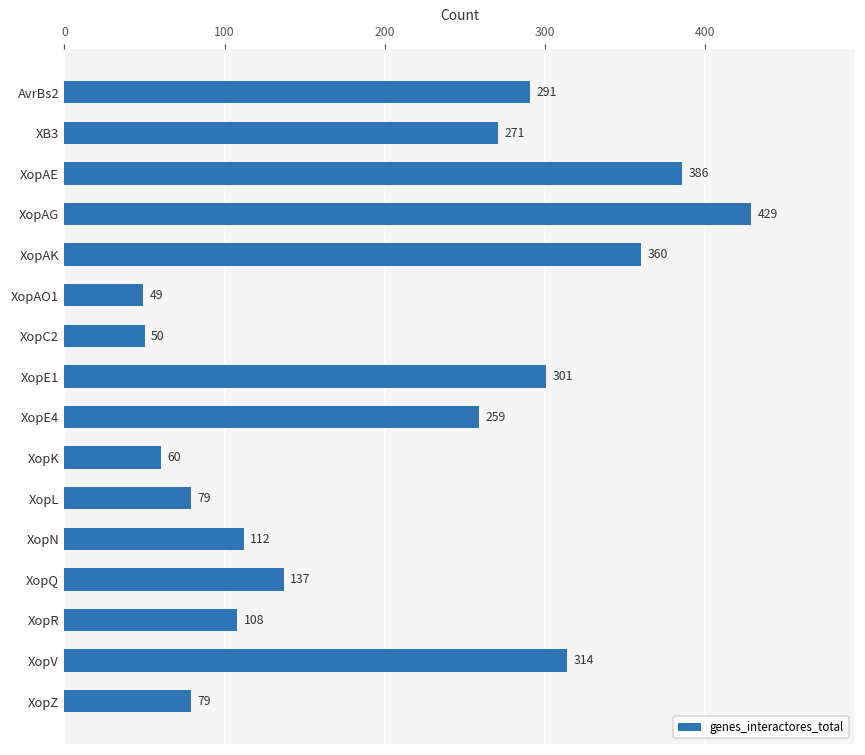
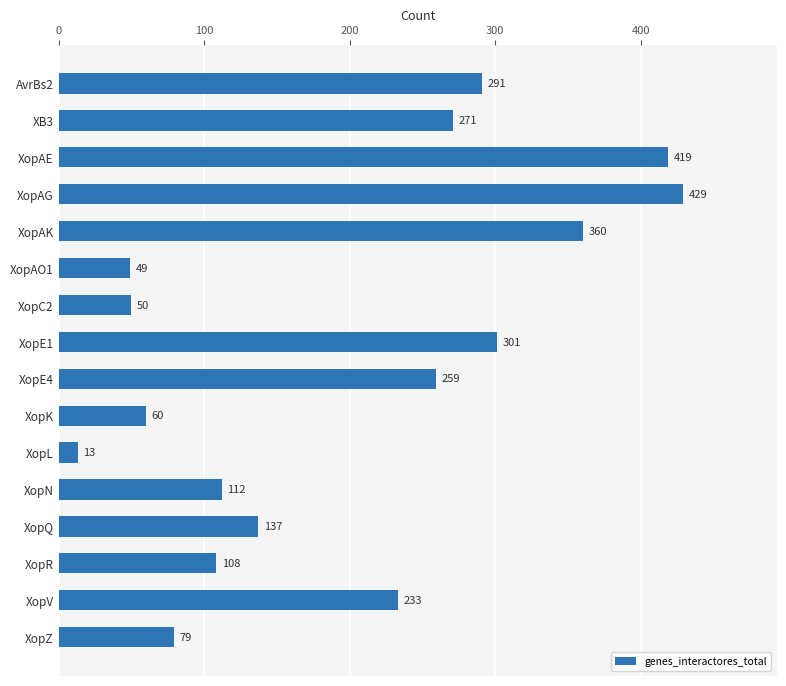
  {
    "AvrBs2": 291,
    "XB3": 271,
-   "XopAE": 386,
+   "XopAE": 419,
    "XopAG": 429,
    "XopAK": 360,
    "XopAO1": 49,
    "XopC2": 50,
    "XopE1": 301,
    "XopE4": 259,
    "XopK": 60,
-   "XopL": 79,
+   "XopL": 13,
    "XopN": 112,
    "XopQ": 137,
    "XopR": 108,
-   "XopV": 314,
+   "XopV": 233,
    "XopZ": 79
  }
